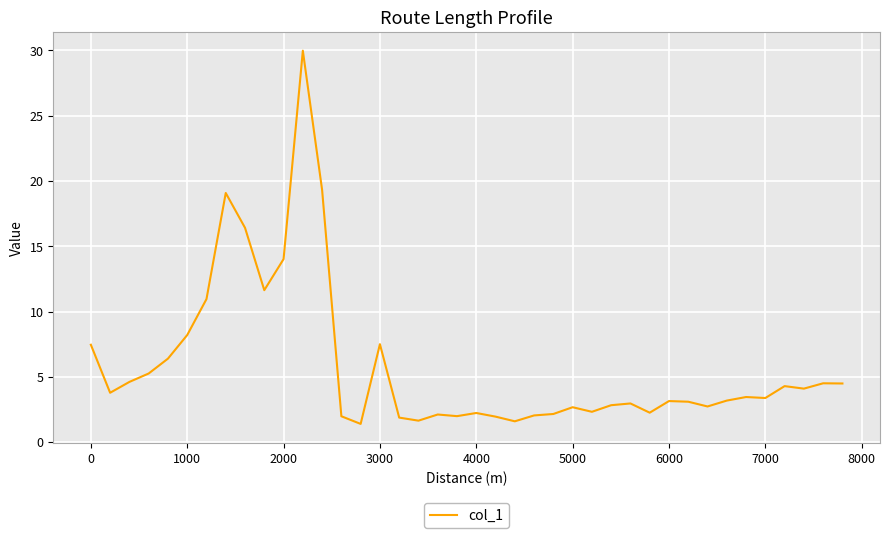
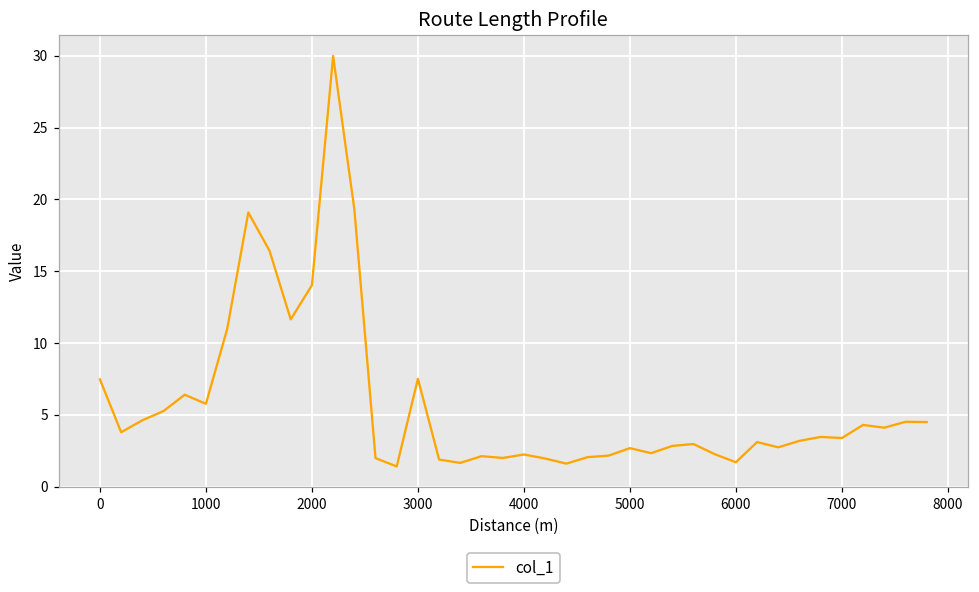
  {
    "0": 7.5,
-   "1000": 8.2,
+   "1000": 5.8,
    "2000": 14.0,
    "3000": 7.5,
    "4000": 2.2,
    "5000": 2.7,
-   "6000": 3.1,
+   "6000": 1.7,
    "7000": 3.4
  }
